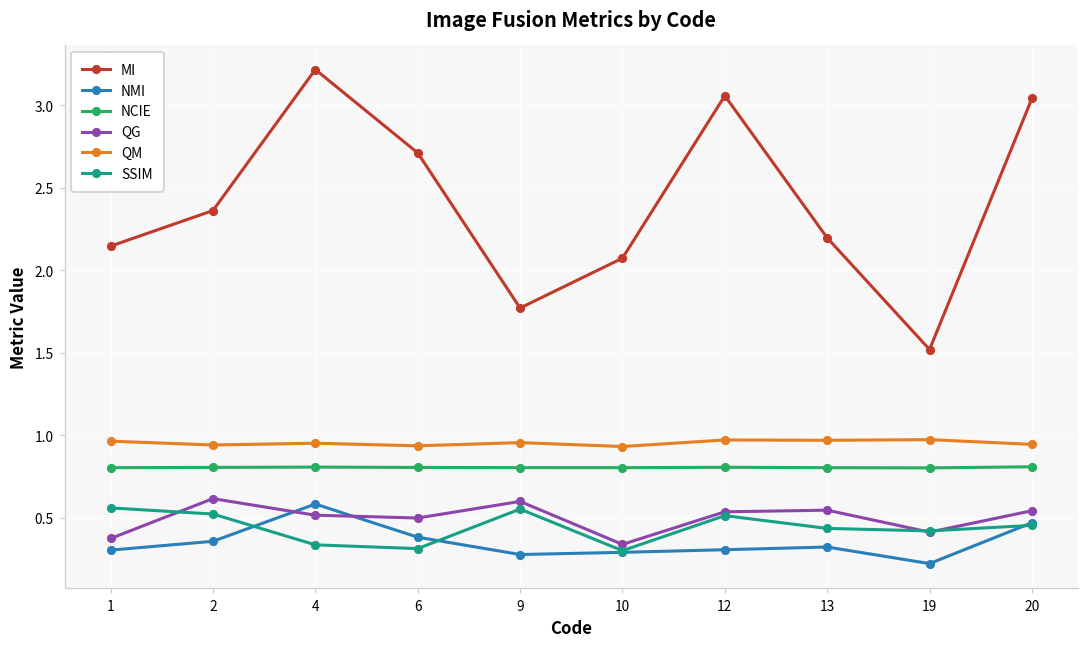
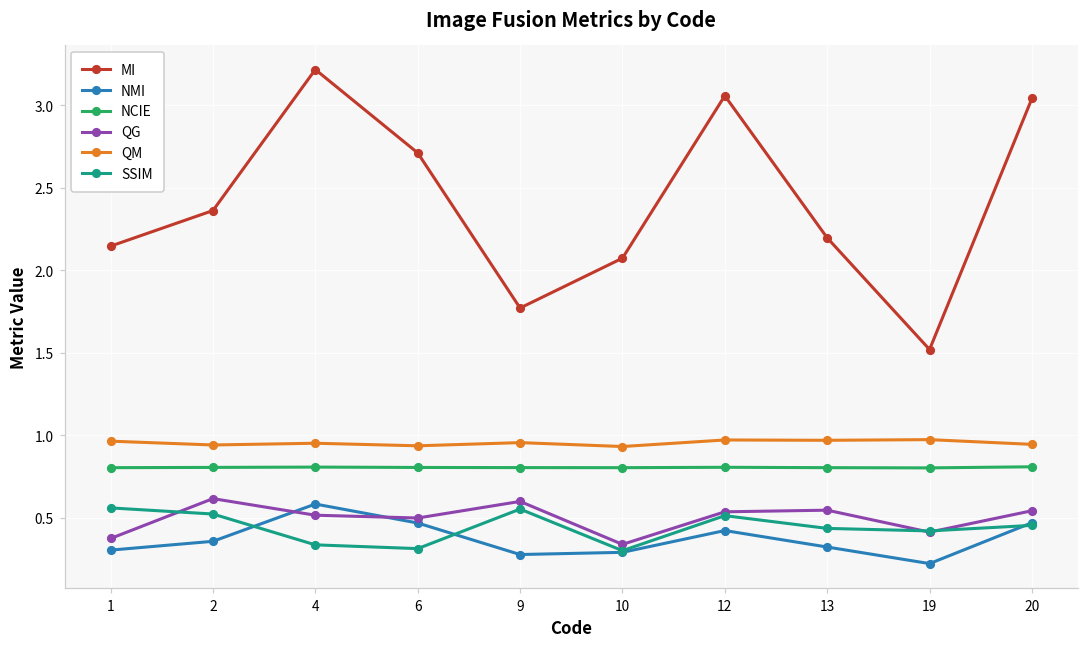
  {
    "MI": {
      "1": 2.15,
      "2": 2.36,
      "4": 3.22,
      "6": 2.71,
      "9": 1.77,
      "10": 2.07,
      "12": 3.06,
      "13": 2.20,
      "19": 1.52,
      "20": 3.04
    },
    "NMI": {
      "1": 0.30,
      "2": 0.36,
      "4": 0.58,
-     "6": 0.38,
+     "6": 0.47,
      "9": 0.28,
-     "12": 0.31,
+     "12": 0.42,
      "13": 0.32,
      "19": 0.22
    },
    "QG": {
      "1": 0.38,
      "2": 0.62,
      "4": 0.52,
      "6": 0.50,
      "9": 0.60,
      "10": 0.34,
      "12": 0.54,
      "13": 0.55,
      "20": 0.54
    },
    "QM": {
      "1": 0.96,
      "2": 0.94,
      "4": 0.95,
      "6": 0.94,
      "9": 0.96,
      "10": 0.93,
      "12": 0.97,
      "13": 0.97,
      "19": 0.97,
      "20": 0.95
    }
  }
